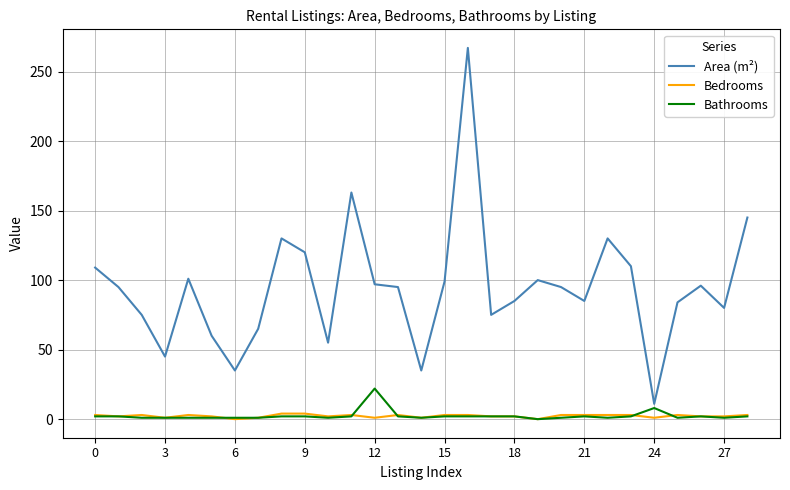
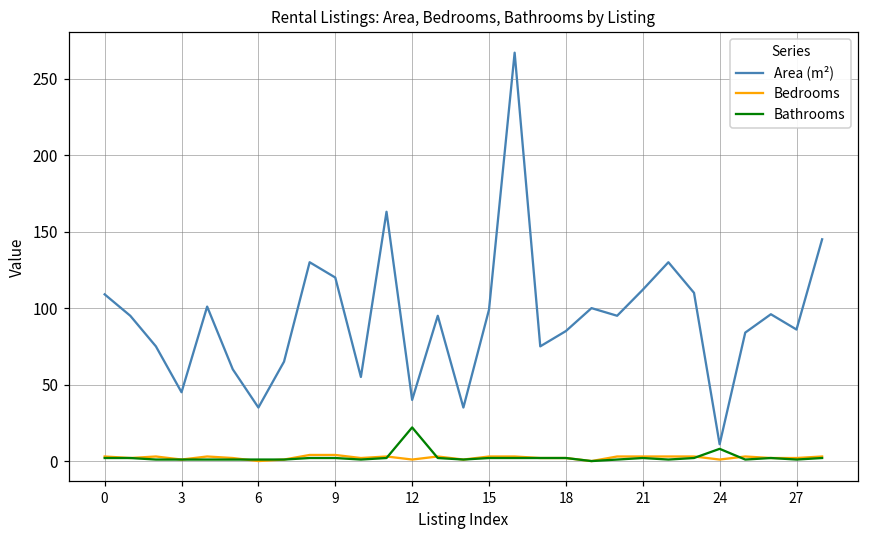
  {
    "Area (m²)": {
      "0": 109,
      "3": 45,
      "6": 35,
      "9": 120,
-     "12": 97,
+     "12": 40,
      "15": 99,
      "18": 85,
-     "21": 85,
+     "21": 112,
      "24": 11,
-     "27": 80
+     "27": 86
    },
    "Bedrooms": {
      "9": 4,
      "12": 1,
      "24": 1
    },
    "Bathrooms": {
      "9": 2,
      "12": 22,
      "24": 8
    }
  }
